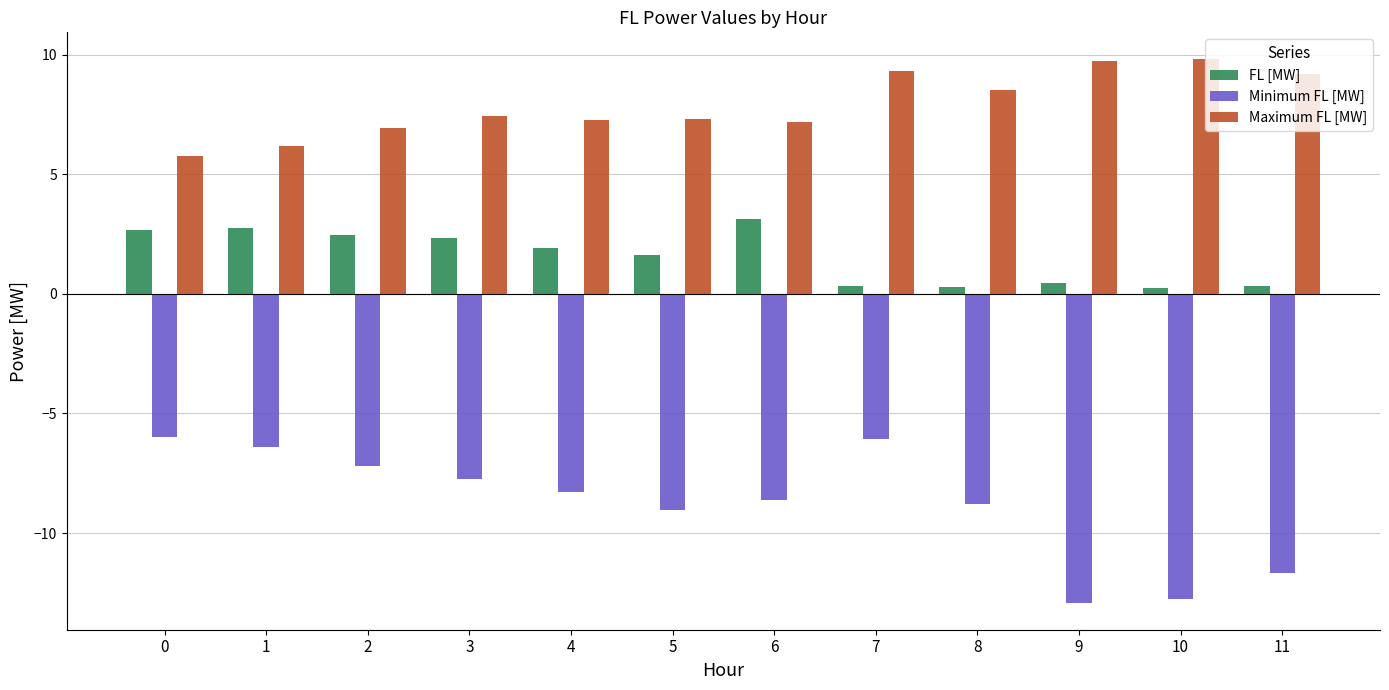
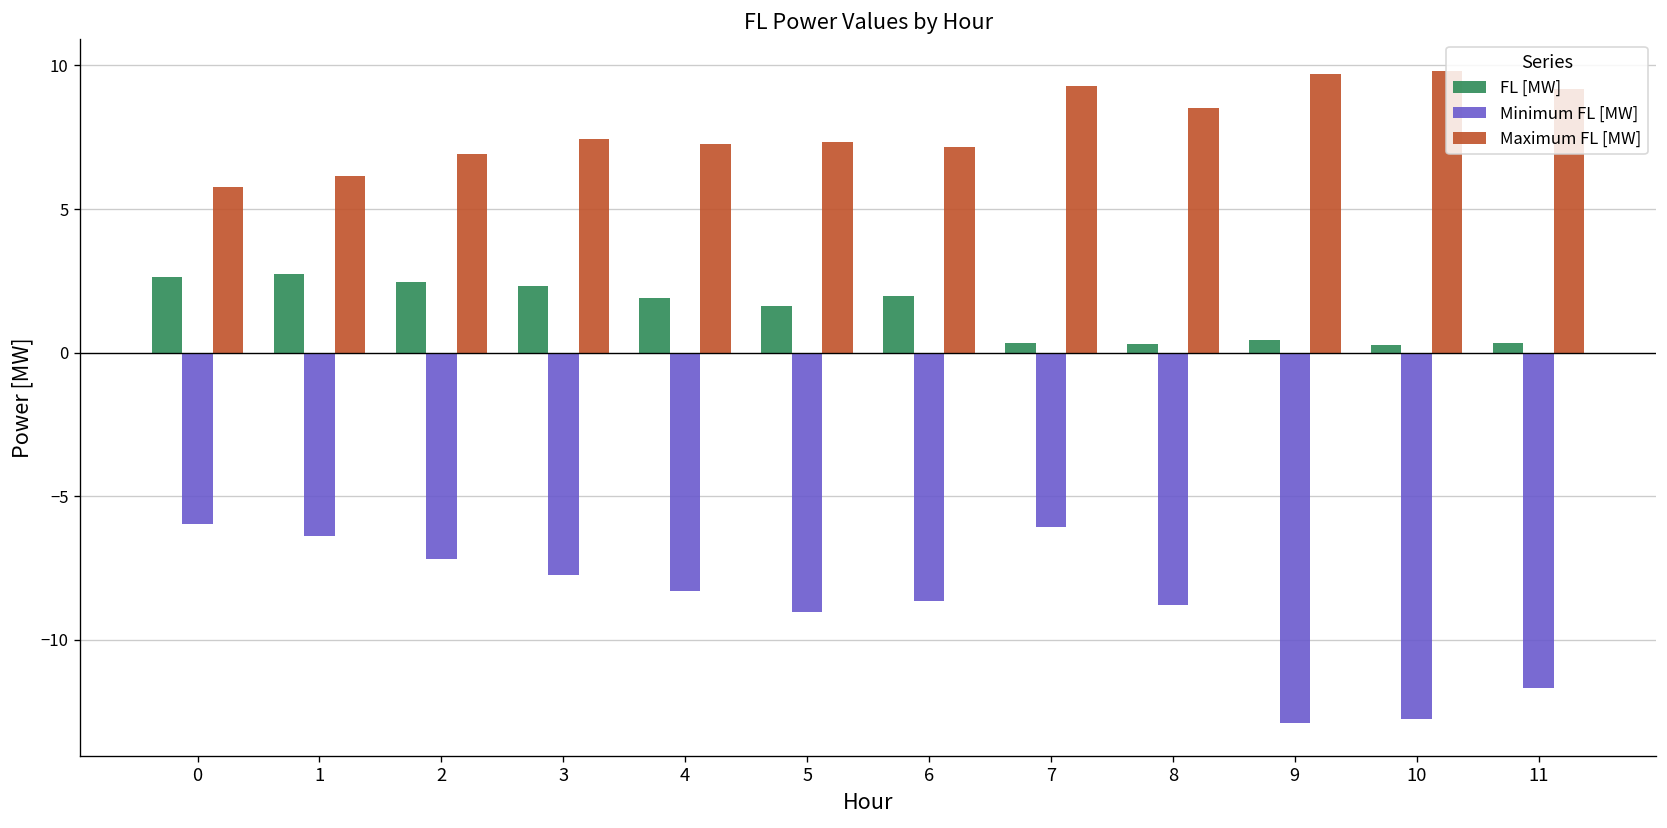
  {
    "FL [MW]": {
      "0": 2.6,
      "1": 2.7,
      "2": 2.4,
      "3": 2.3,
      "4": 1.9,
      "5": 1.6,
-     "6": 3.1,
+     "6": 2.0,
      "7": 0.3,
      "8": 0.3,
      "9": 0.4,
      "10": 0.3,
      "11": 0.3
    },
    "Minimum FL [MW]": {
      "0": -6.0,
      "1": -6.4,
      "2": -7.2,
      "3": -7.8,
      "4": -8.3,
      "5": -9.0,
      "6": -8.6,
      "7": -6.1,
      "8": -8.8,
      "9": -12.9,
      "10": -12.8,
      "11": -11.7
    },
    "Maximum FL [MW]": {
      "0": 5.8,
      "1": 6.2,
      "2": 6.9,
      "3": 7.4,
      "4": 7.2,
      "5": 7.3,
      "6": 7.2,
      "7": 9.3,
      "8": 8.5,
      "9": 9.7
    }
  }
